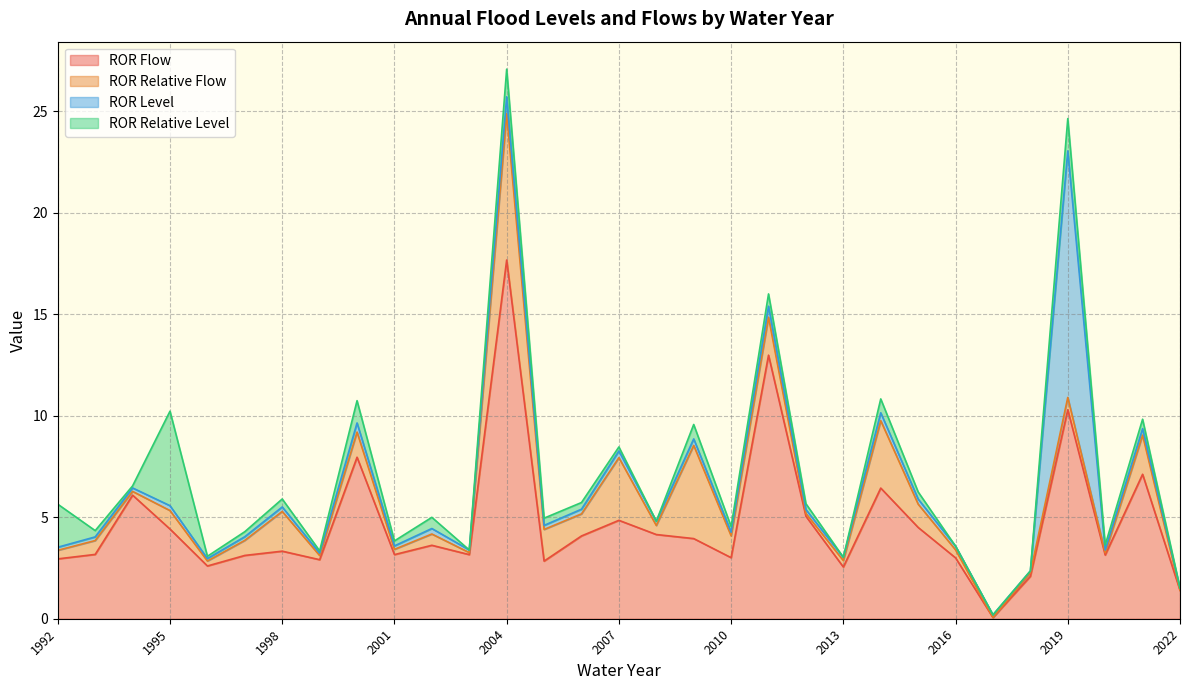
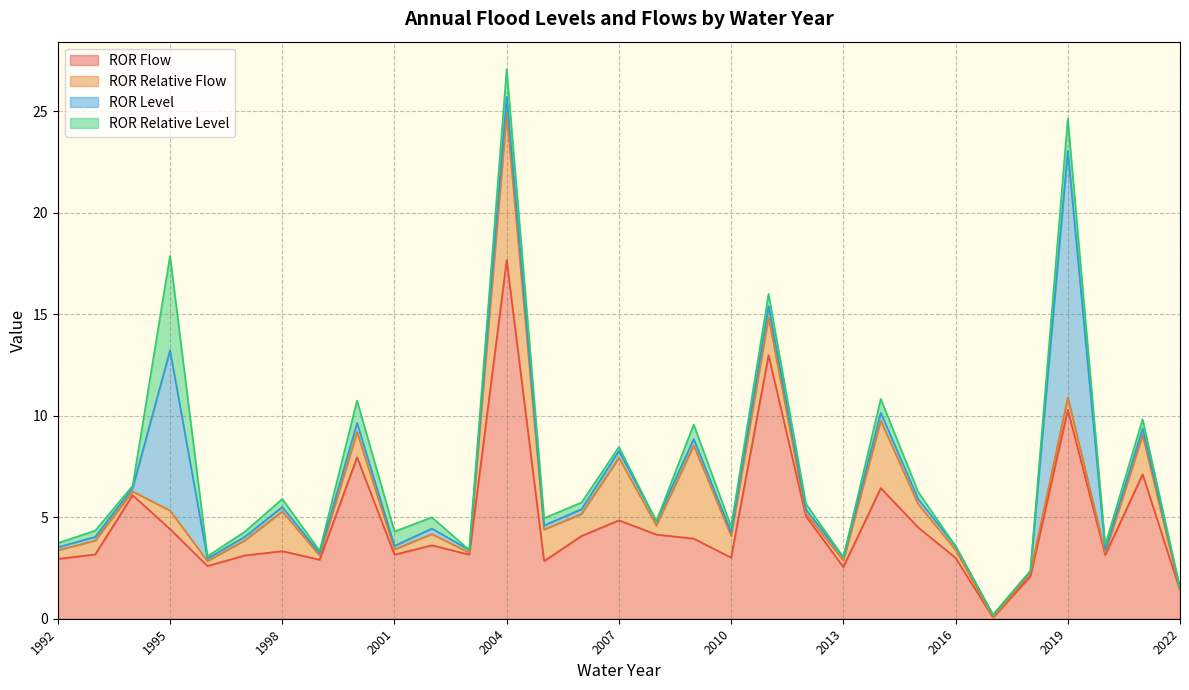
  {
    "ROR Level": {
      "1992": 0.1,
-     "1995": 0.2,
+     "1995": 7.9,
      "1998": 0.2,
      "2001": 0.2,
      "2004": 0.8,
      "2007": 0.3,
      "2010": 0.2,
      "2019": 12.1
    },
    "ROR Relative Level": {
-     "1992": 2.1,
+     "1992": 0.2,
      "1995": 4.7,
      "1998": 0.4,
-     "2001": 0.2,
+     "2001": 0.7,
      "2004": 1.4,
      "2007": 0.2,
      "2010": 0.3,
      "2019": 1.6
    }
  }
